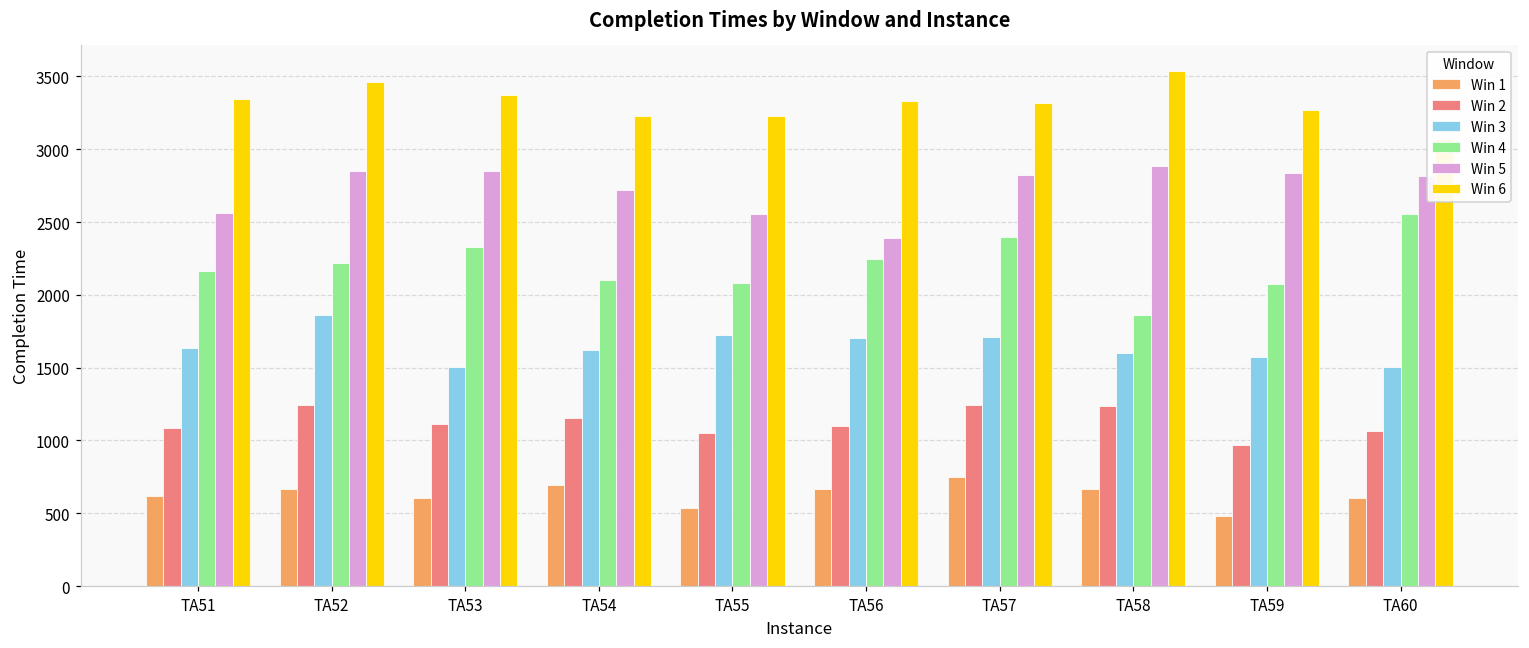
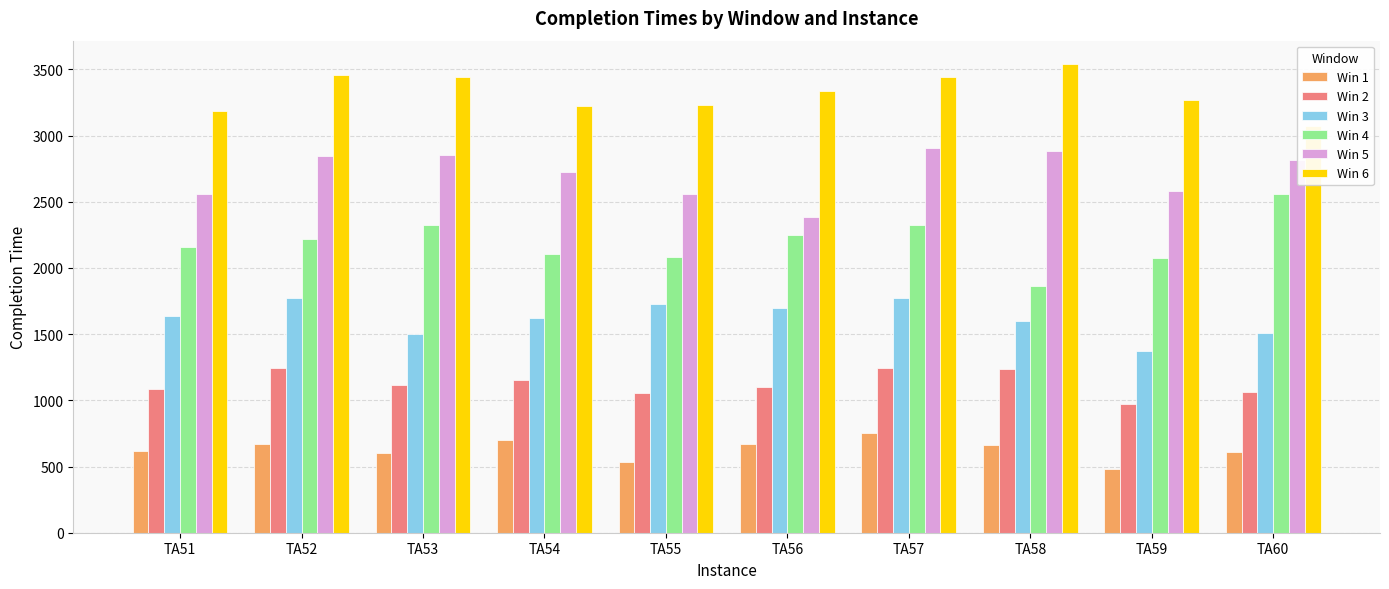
  {
    "Win 3": {
      "TA51": 1640,
-     "TA52": 1860,
+     "TA52": 1770,
      "TA53": 1500,
      "TA54": 1620,
      "TA55": 1730,
      "TA56": 1700,
-     "TA57": 1710,
+     "TA57": 1770,
      "TA58": 1600,
-     "TA59": 1570,
+     "TA59": 1370,
      "TA60": 1510
    },
    "Win 4": {
      "TA51": 2160,
      "TA52": 2220,
      "TA53": 2330,
      "TA54": 2100,
      "TA55": 2080,
      "TA56": 2250,
-     "TA57": 2400,
+     "TA57": 2330,
      "TA58": 1860,
      "TA59": 2080,
      "TA60": 2560
    },
    "Win 5": {
      "TA51": 2560,
      "TA52": 2850,
      "TA53": 2850,
      "TA54": 2720,
      "TA55": 2560,
      "TA56": 2390,
-     "TA57": 2820,
+     "TA57": 2910,
      "TA58": 2880,
-     "TA59": 2840
+     "TA59": 2580
    },
    "Win 6": {
-     "TA51": 3350,
+     "TA51": 3190,
      "TA52": 3460,
-     "TA53": 3370,
+     "TA53": 3440,
      "TA54": 3230,
      "TA55": 3230,
      "TA56": 3330,
-     "TA57": 3320,
+     "TA57": 3450,
      "TA58": 3540,
      "TA59": 3270
    }
  }
